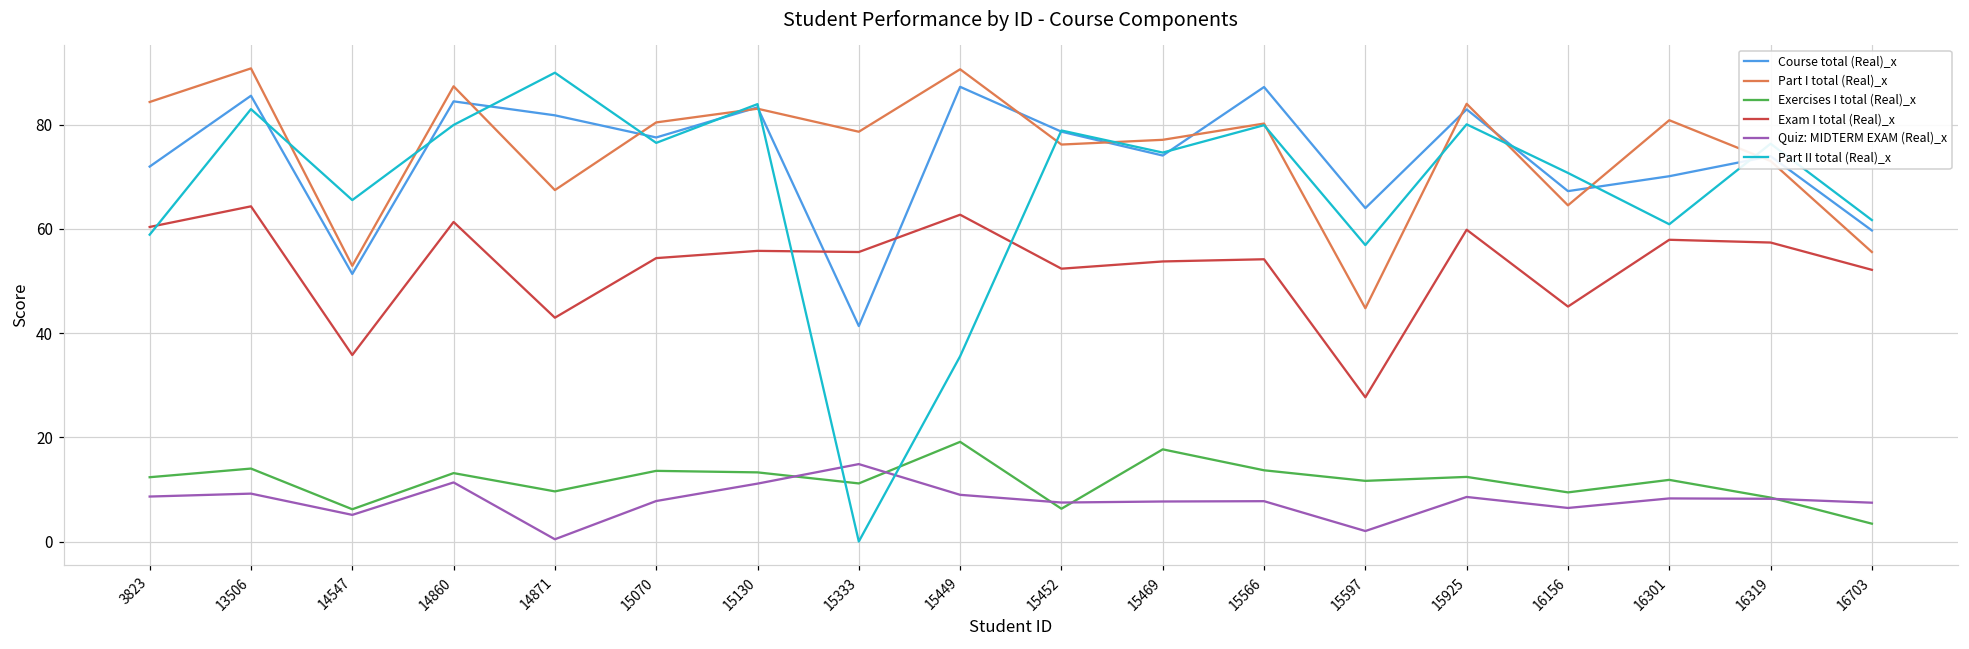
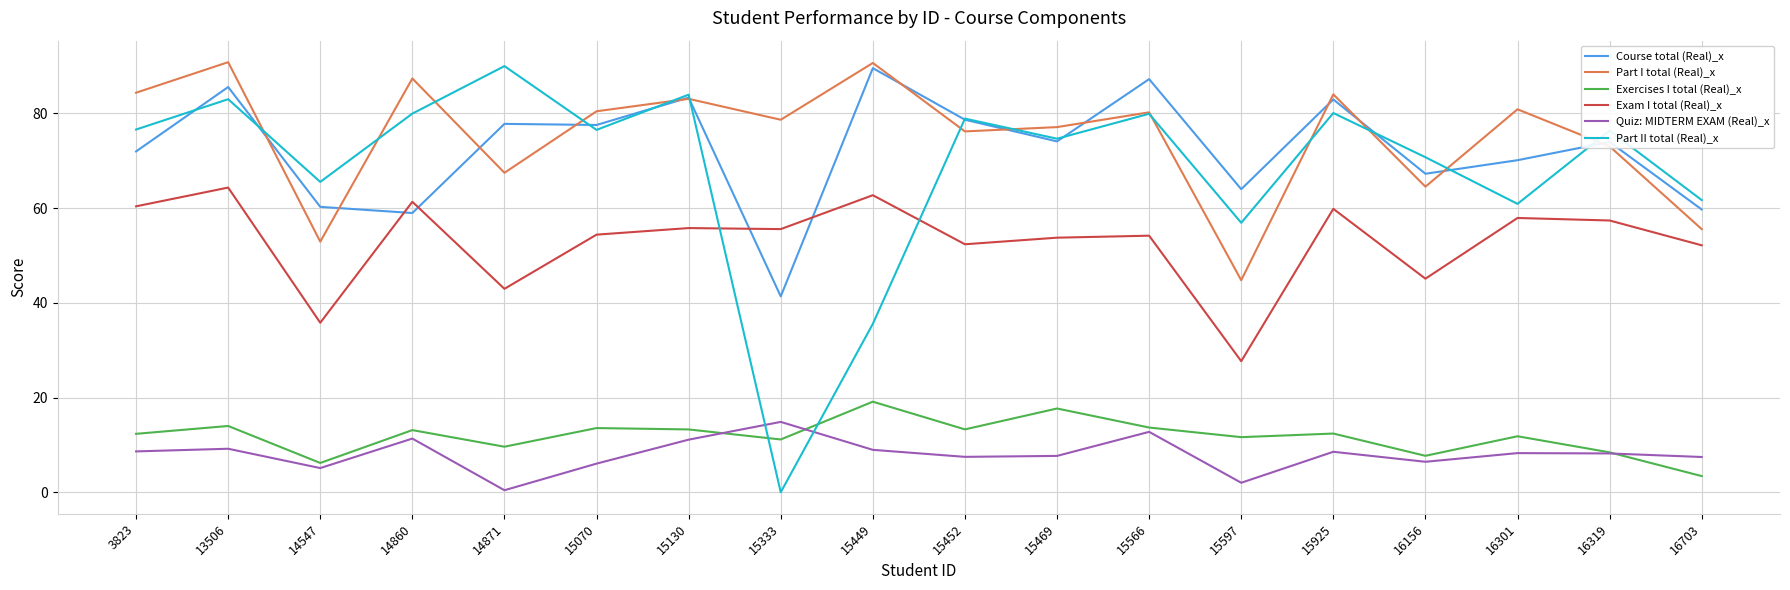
  {
    "Course total (Real)_x": {
      "3823": 72,
      "13506": 86,
-     "14547": 51,
-     "14860": 84,
-     "14871": 82,
+     "14547": 60,
+     "14860": 59,
+     "14871": 78,
      "15070": 78,
      "15333": 41,
-     "15449": 87,
+     "15449": 90,
      "15469": 74,
      "15566": 87,
      "15597": 64,
      "15925": 83,
      "16156": 67,
      "16301": 70,
      "16703": 60
    },
    "Exercises I total (Real)_x": {
      "3823": 12,
      "13506": 14,
      "14547": 6,
      "14860": 13,
      "14871": 10,
      "15070": 14,
      "15130": 13,
      "15333": 11,
      "15449": 19,
-     "15452": 6,
+     "15452": 13,
      "15469": 18,
      "15566": 14,
      "15597": 12,
      "15925": 12,
-     "16156": 9,
+     "16156": 8,
      "16301": 12,
      "16703": 3
    },
    "Quiz: MIDTERM EXAM (Real)_x": {
      "3823": 9,
      "13506": 9,
      "14547": 5,
      "14860": 11,
      "14871": 0,
-     "15070": 8,
+     "15070": 6,
      "15130": 11,
      "15333": 15,
      "15449": 9,
      "15452": 7,
      "15469": 8,
-     "15566": 8,
+     "15566": 13,
      "15597": 2,
      "15925": 9,
      "16156": 6,
      "16301": 8,
      "16703": 7
    },
    "Part II total (Real)_x": {
-     "3823": 59,
+     "3823": 77,
      "13506": 83,
      "14547": 66,
      "14860": 80,
      "14871": 90,
      "15070": 77,
      "15130": 84,
      "15333": 0,
      "15449": 36,
      "15469": 75,
      "15597": 57,
      "15925": 80,
      "16156": 71,
      "16301": 61,
      "16703": 62
    }
  }
